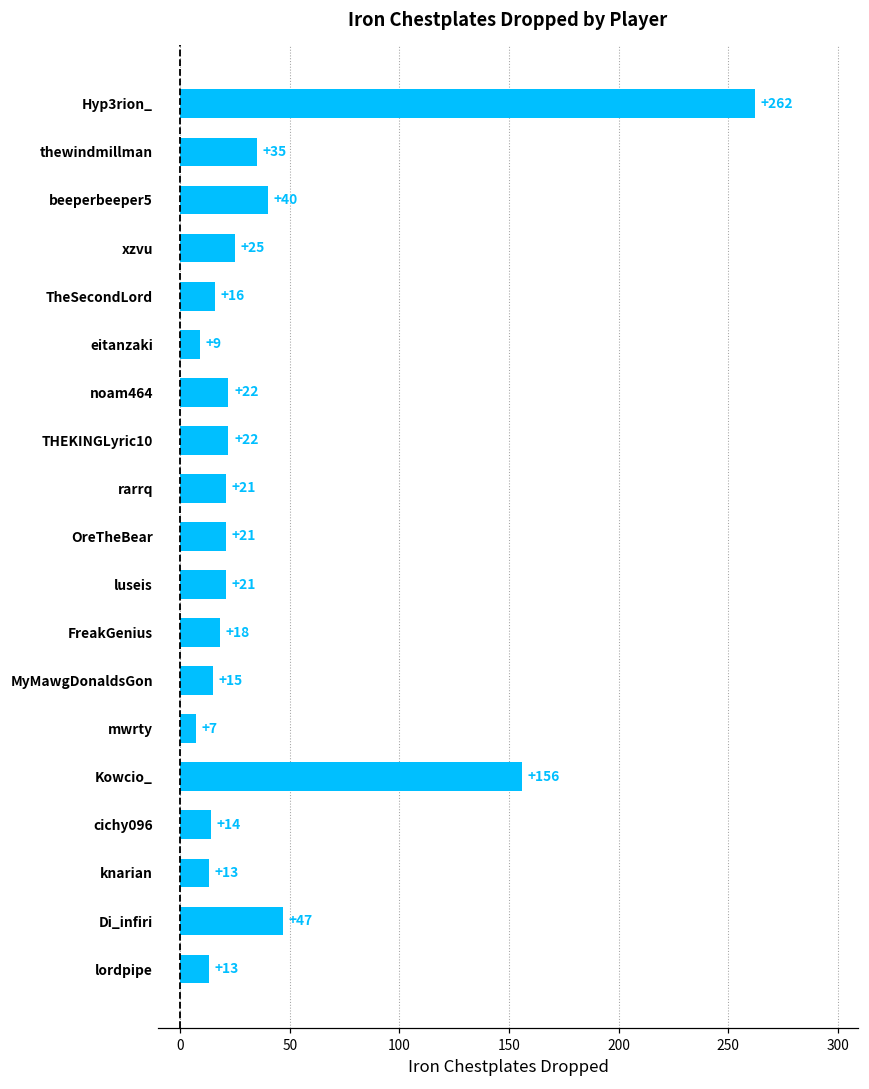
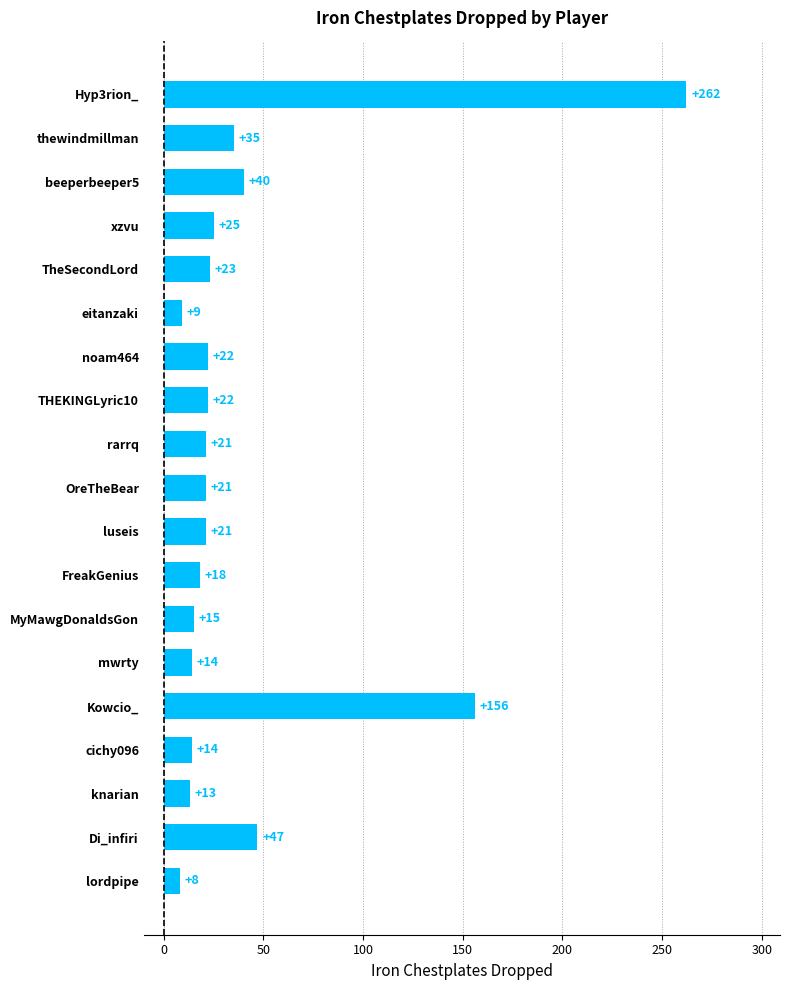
  {
    "Hyp3rion_": "+262",
    "thewindmillman": "+35",
    "beeperbeeper5": "+40",
    "xzvu": "+25",
-   "TheSecondLord": "+16",
+   "TheSecondLord": "+23",
    "eitanzaki": "+9",
    "noam464": "+22",
    "THEKINGLyric10": "+22",
    "rarrq": "+21",
    "OreTheBear": "+21",
    "luseis": "+21",
    "FreakGenius": "+18",
    "MyMawgDonaldsGon": "+15",
-   "mwrty": "+7",
+   "mwrty": "+14",
    "Kowcio_": "+156",
    "cichy096": "+14",
    "knarian": "+13",
    "Di_infiri": "+47",
-   "lordpipe": "+13"
+   "lordpipe": "+8"
  }
